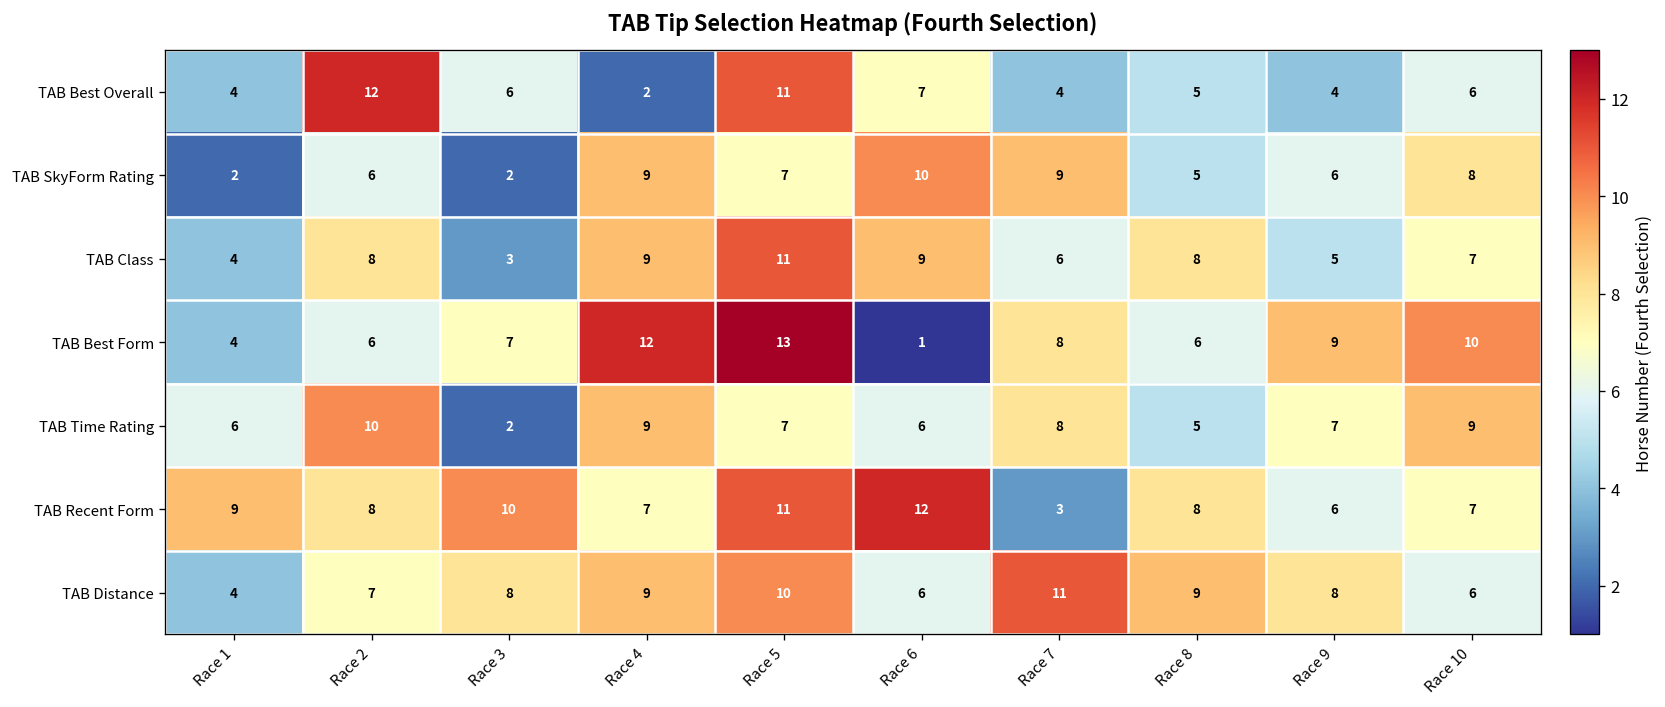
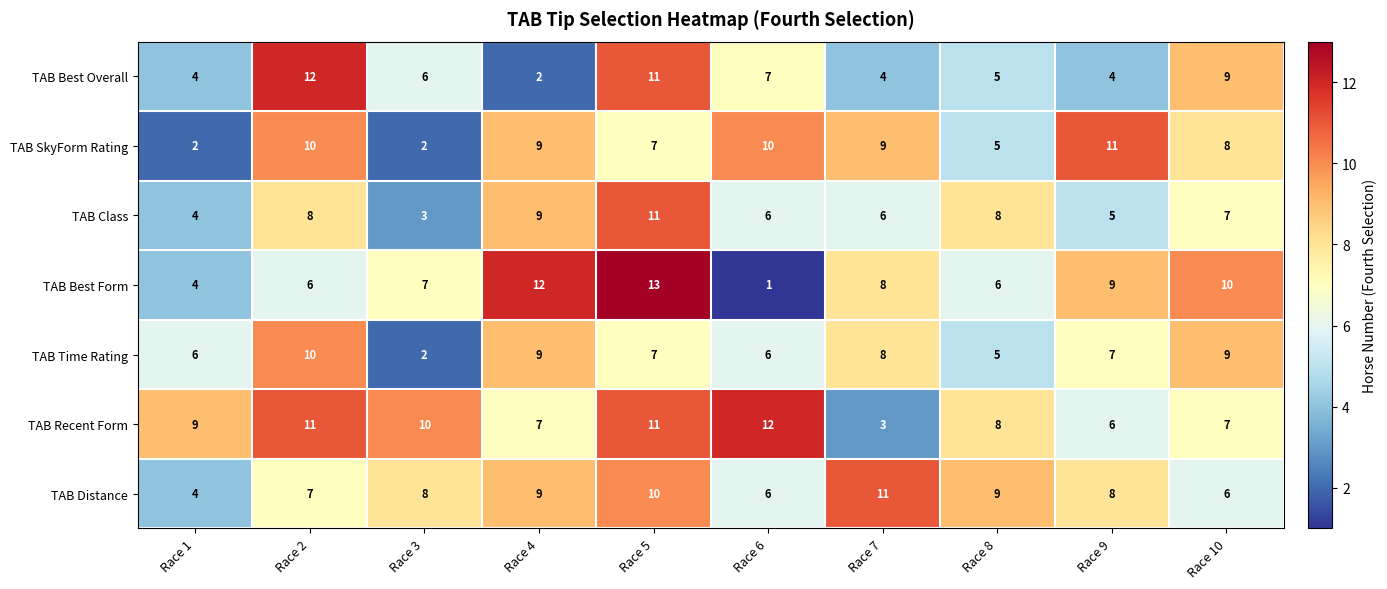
  {
    "TAB Best Overall": {
      "Race 1": 4,
      "Race 2": 12,
      "Race 3": 6,
      "Race 4": 2,
      "Race 5": 11,
      "Race 6": 7,
      "Race 7": 4,
      "Race 8": 5,
      "Race 9": 4,
-     "Race 10": 6
+     "Race 10": 9
    },
    "TAB SkyForm Rating": {
      "Race 1": 2,
-     "Race 2": 6,
+     "Race 2": 10,
      "Race 3": 2,
      "Race 4": 9,
      "Race 5": 7,
      "Race 6": 10,
      "Race 7": 9,
      "Race 8": 5,
-     "Race 9": 6,
+     "Race 9": 11,
      "Race 10": 8
    },
    "TAB Class": {
      "Race 1": 4,
      "Race 2": 8,
      "Race 3": 3,
      "Race 4": 9,
      "Race 5": 11,
-     "Race 6": 9,
+     "Race 6": 6,
      "Race 7": 6,
      "Race 8": 8,
      "Race 9": 5,
      "Race 10": 7
    },
    "TAB Best Form": {
      "Race 1": 4,
      "Race 2": 6,
      "Race 3": 7,
      "Race 4": 12,
      "Race 5": 13,
      "Race 6": 1,
      "Race 7": 8,
      "Race 8": 6,
      "Race 9": 9,
      "Race 10": 10
    },
    "TAB Time Rating": {
      "Race 1": 6,
      "Race 2": 10,
      "Race 3": 2,
      "Race 4": 9,
      "Race 5": 7,
      "Race 6": 6,
      "Race 7": 8,
      "Race 8": 5,
      "Race 9": 7,
      "Race 10": 9
    },
    "TAB Recent Form": {
      "Race 1": 9,
-     "Race 2": 8,
+     "Race 2": 11,
      "Race 3": 10,
      "Race 4": 7,
      "Race 5": 11,
      "Race 6": 12,
      "Race 7": 3,
      "Race 8": 8,
      "Race 9": 6,
      "Race 10": 7
    },
    "TAB Distance": {
      "Race 1": 4,
      "Race 2": 7,
      "Race 3": 8,
      "Race 4": 9,
      "Race 5": 10,
      "Race 6": 6,
      "Race 7": 11,
      "Race 8": 9,
      "Race 9": 8,
      "Race 10": 6
    }
  }
